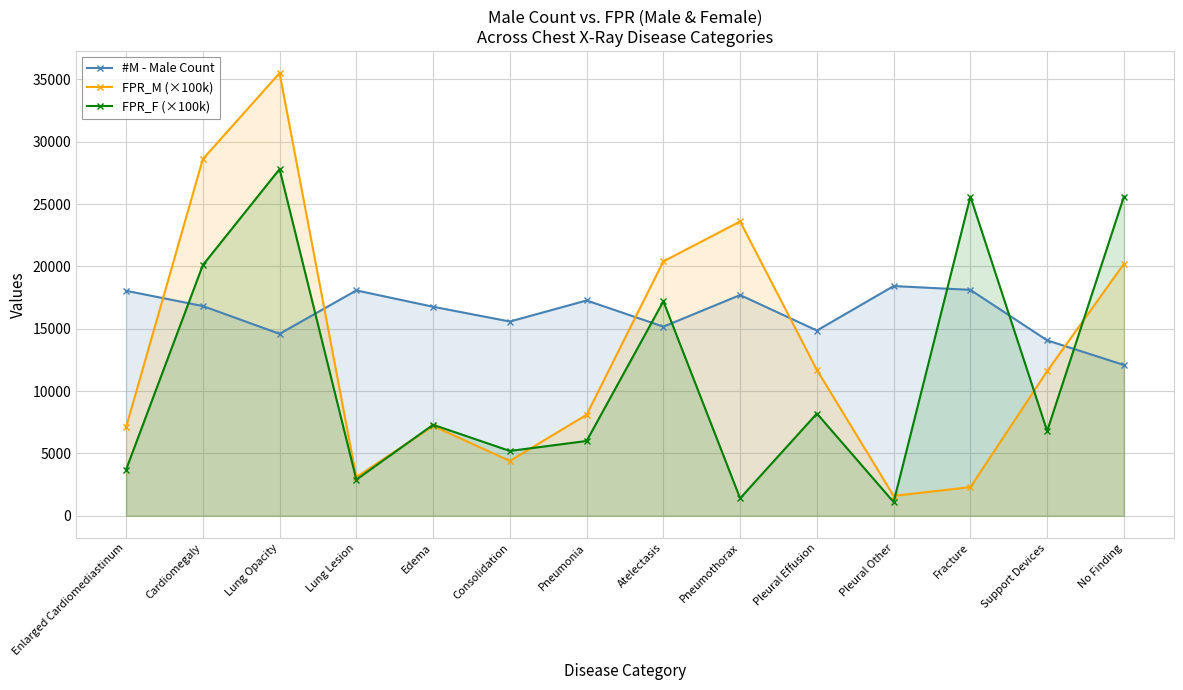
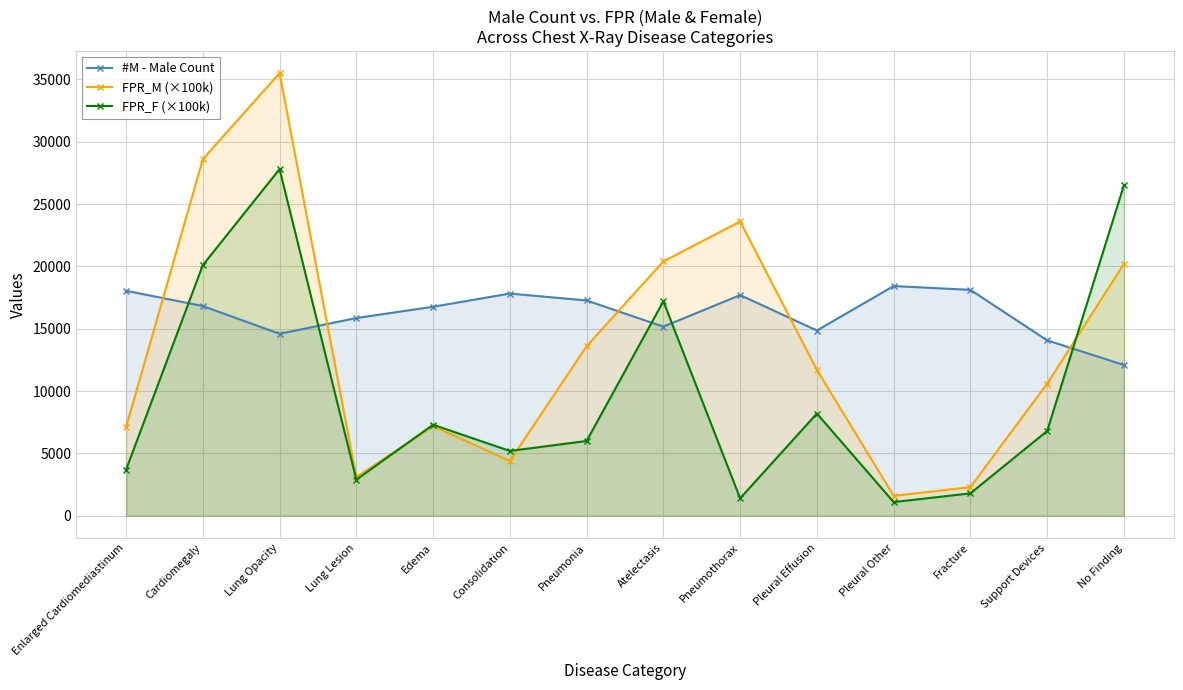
  {
    "#M - Male Count": {
      "Enlarged Cardiomediastinum": 18000,
      "Cardiomegaly": 16800,
      "Lung Opacity": 14600,
-     "Lung Lesion": 18100,
+     "Lung Lesion": 15900,
      "Edema": 16800,
-     "Consolidation": 15600,
+     "Consolidation": 17800,
      "Pneumonia": 17300,
      "Atelectasis": 15200,
      "Pneumothorax": 17700,
      "Pleural Effusion": 14900,
      "Pleural Other": 18400,
      "Fracture": 18100,
      "Support Devices": 14100,
      "No Finding": 12100
    },
    "FPR_M (×100k)": {
      "Enlarged Cardiomediastinum": 7100,
      "Cardiomegaly": 28600,
      "Lung Opacity": 35500,
      "Consolidation": 4400,
-     "Pneumonia": 8100,
+     "Pneumonia": 13600,
      "Atelectasis": 20400,
      "Pneumothorax": 23600,
      "Pleural Effusion": 11700,
      "Pleural Other": 1600,
      "Fracture": 2300,
-     "Support Devices": 11600,
+     "Support Devices": 10600,
      "No Finding": 20200
    },
    "FPR_F (×100k)": {
      "Enlarged Cardiomediastinum": 3700,
      "Cardiomegaly": 20100,
      "Lung Opacity": 27800,
      "Consolidation": 5200,
      "Pneumonia": 6000,
      "Atelectasis": 17200,
      "Pneumothorax": 1400,
      "Pleural Effusion": 8200,
      "Pleural Other": 1100,
-     "Fracture": 25600,
+     "Fracture": 1800,
      "Support Devices": 6800,
-     "No Finding": 25600
+     "No Finding": 26500
    }
  }
